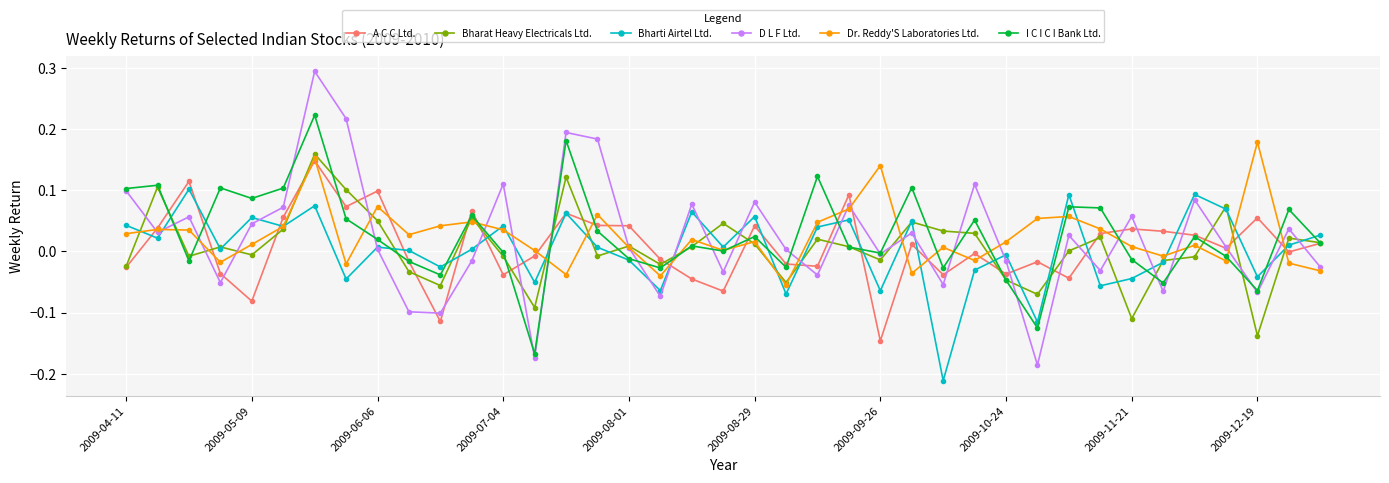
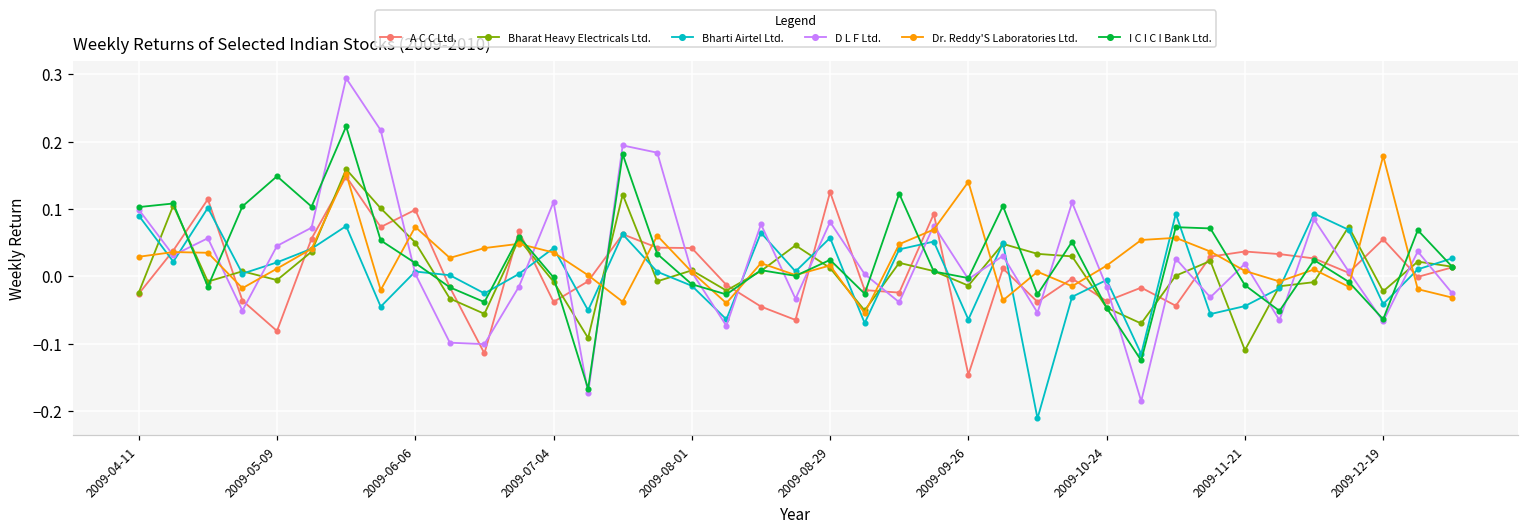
  {
    "A C C Ltd.": {
      "2009-05-09": -0.08,
      "2009-06-06": 0.10,
      "2009-07-04": -0.04,
      "2009-08-01": 0.04,
-     "2009-08-29": 0.04,
+     "2009-08-29": 0.13,
      "2009-09-26": -0.15,
      "2009-10-24": -0.04,
      "2009-11-21": 0.04,
      "2009-12-19": 0.05
    },
    "Bharat Heavy Electricals Ltd.": {
      "2009-05-09": -0.01,
      "2009-06-06": 0.05,
      "2009-07-04": -0.01,
      "2009-09-26": -0.01,
      "2009-11-21": -0.11,
-     "2009-12-19": -0.14
+     "2009-12-19": -0.02
    },
    "Bharti Airtel Ltd.": {
-     "2009-04-11": 0.04,
-     "2009-05-09": 0.06,
+     "2009-04-11": 0.09,
+     "2009-05-09": 0.02,
      "2009-07-04": 0.04,
      "2009-08-29": 0.06,
      "2009-09-26": -0.06,
      "2009-10-24": -0.01,
      "2009-11-21": -0.04,
      "2009-12-19": -0.04
    },
    "D L F Ltd.": {
      "2009-05-09": 0.05,
      "2009-07-04": 0.11,
      "2009-08-29": 0.08,
      "2009-10-24": -0.02,
-     "2009-11-21": 0.06
+     "2009-11-21": 0.02
    },
    "Dr. Reddy'S Laboratories Ltd.": {
      "2009-04-11": 0.03,
      "2009-05-09": 0.01,
      "2009-06-06": 0.07,
      "2009-07-04": 0.04,
      "2009-09-26": 0.14,
      "2009-10-24": 0.02,
      "2009-11-21": 0.01,
      "2009-12-19": 0.18
    },
    "I C I C I Bank Ltd.": {
-     "2009-05-09": 0.09,
+     "2009-05-09": 0.15,
      "2009-06-06": 0.02,
      "2009-07-04": 0.00,
      "2009-08-29": 0.02,
      "2009-11-21": -0.01
    }
  }
